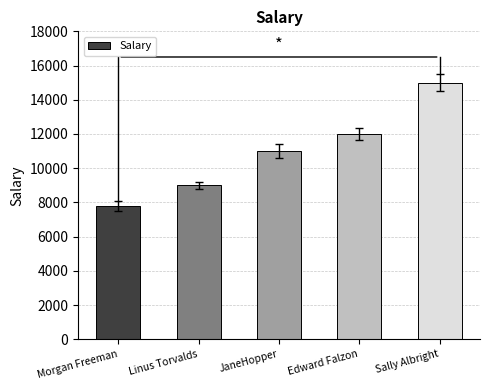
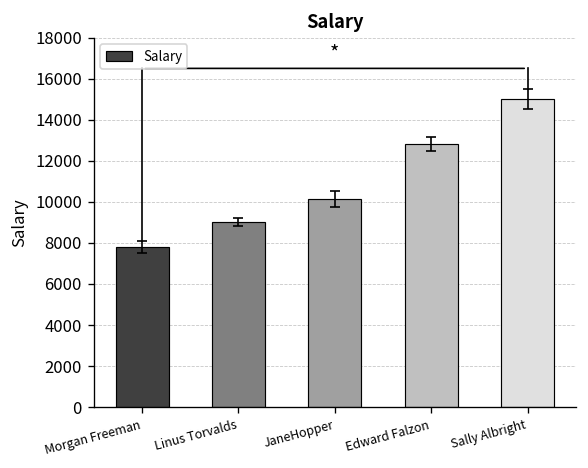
  {
    "Salary": {
      "Morgan Freeman": 7800,
      "Linus Torvalds": 9000,
-     "JaneHopper": 11000,
-     "Edward Falzon": 12000,
+     "JaneHopper": 10200,
+     "Edward Falzon": 12800,
      "Sally Albright": 15000
    }
  }
